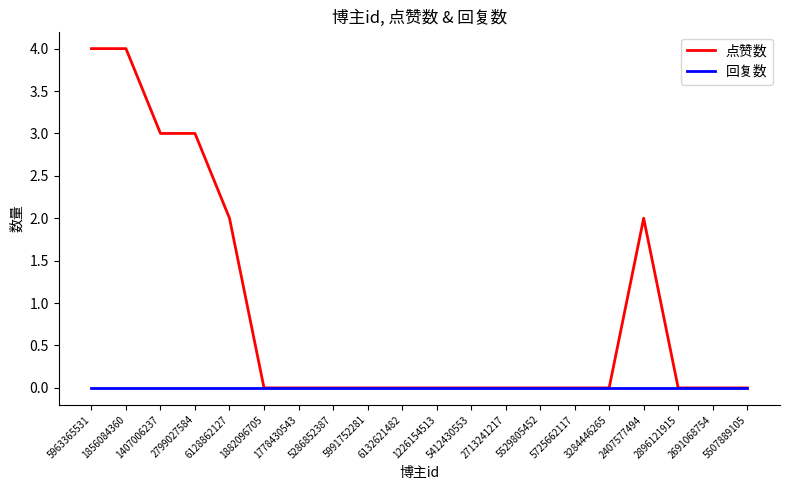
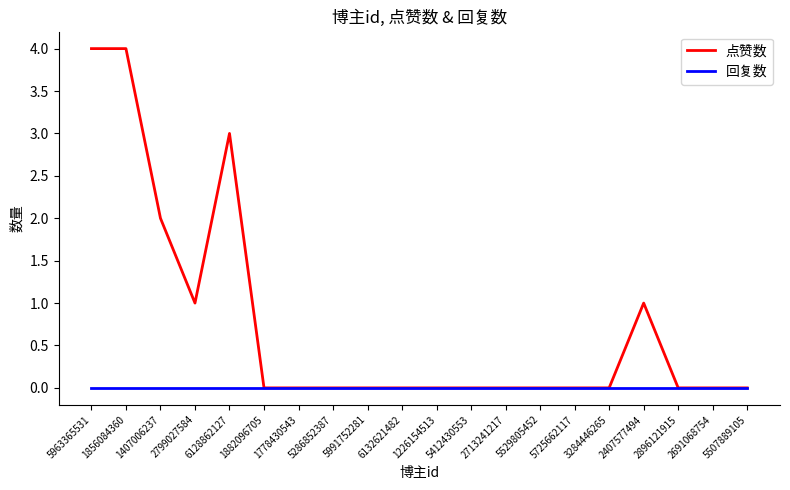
  {
    "点赞数": {
      "5963365531": 4,
      "1856084360": 4,
-     "1407006237": 3,
-     "2799027584": 3,
-     "6128862127": 2,
-     "2407577494": 2
+     "1407006237": 2,
+     "2799027584": 1,
+     "6128862127": 3,
+     "2407577494": 1
    },
    "回复数": {
      "5963365531": 0,
      "1856084360": 0,
      "1407006237": 0,
      "2799027584": 0,
      "6128862127": 0,
      "2407577494": 0
    }
  }
